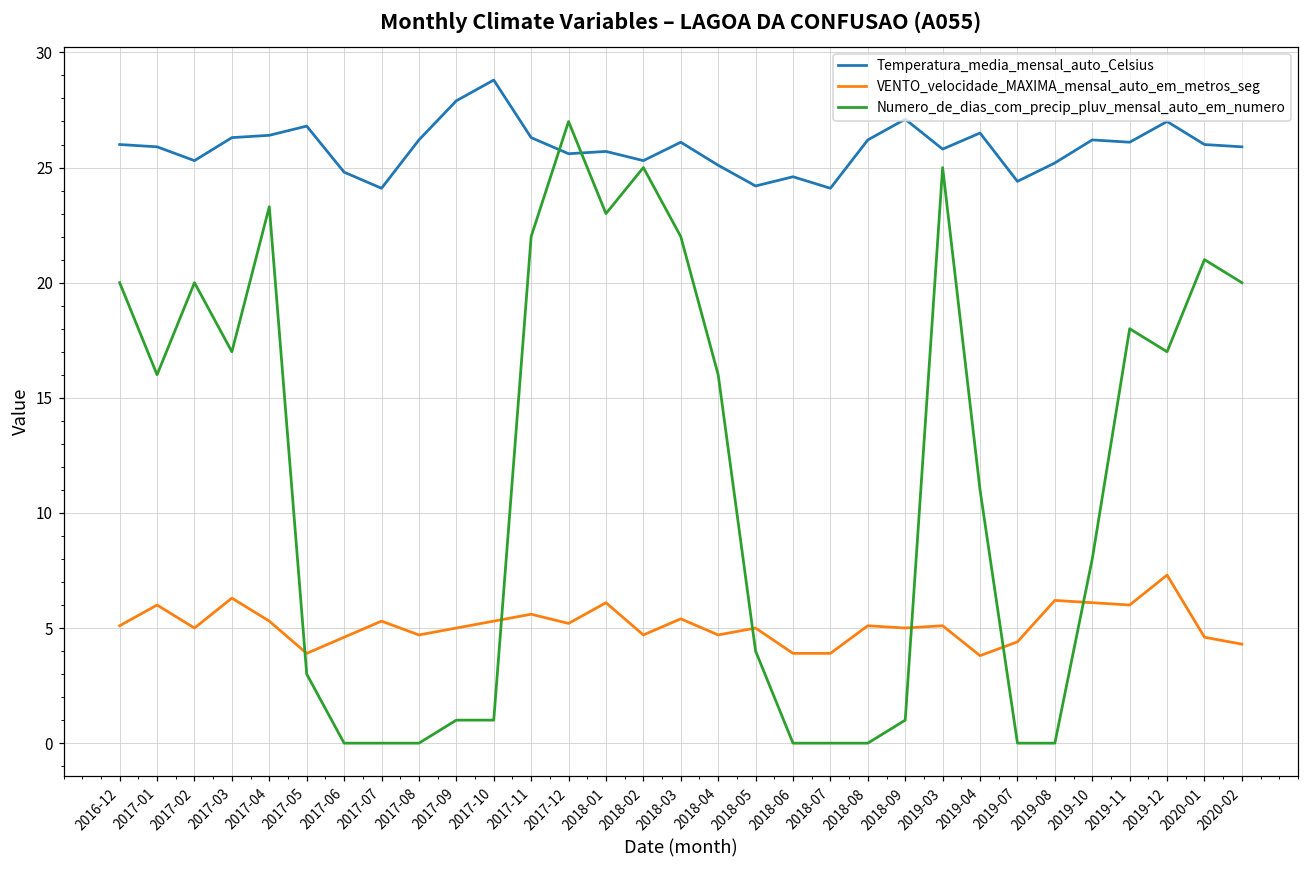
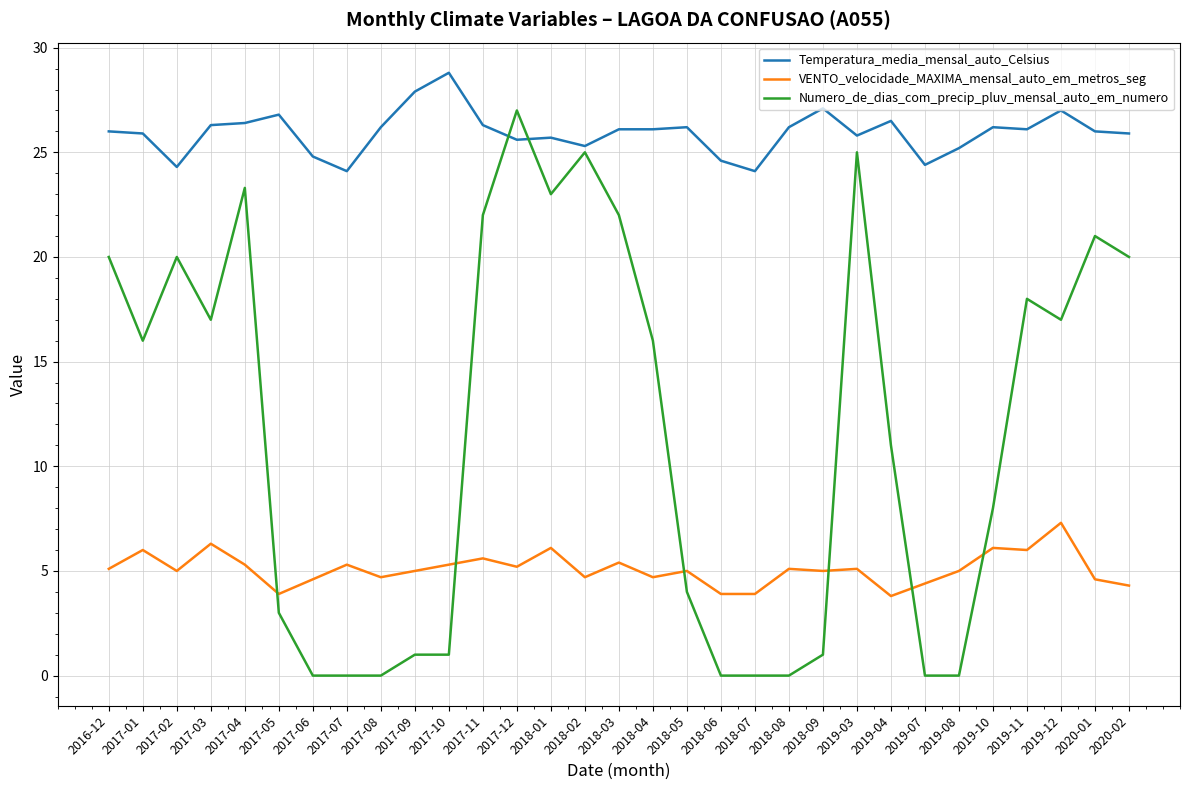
  {
    "Temperatura_media_mensal_auto_Celsius": {
      "2016-12": 26.0,
      "2017-01": 25.9,
-     "2017-02": 25.3,
+     "2017-02": 24.3,
      "2017-03": 26.3,
      "2017-04": 26.4,
      "2017-05": 26.8,
      "2017-06": 24.8,
      "2017-07": 24.1,
      "2017-08": 26.2,
      "2017-09": 27.9,
      "2017-10": 28.8,
      "2017-11": 26.3,
      "2017-12": 25.6,
      "2018-01": 25.7,
      "2018-02": 25.3,
      "2018-03": 26.1,
-     "2018-04": 25.1,
-     "2018-05": 24.2,
+     "2018-04": 26.1,
+     "2018-05": 26.2,
      "2018-06": 24.6,
      "2018-07": 24.1,
      "2018-08": 26.2,
      "2019-03": 25.8,
      "2019-04": 26.5,
      "2019-07": 24.4,
      "2019-08": 25.2,
      "2019-10": 26.2,
      "2019-11": 26.1,
      "2019-12": 27.0,
      "2020-01": 26.0,
      "2020-02": 25.9
    },
    "VENTO_velocidade_MAXIMA_mensal_auto_em_metros_seg": {
      "2016-12": 5.1,
      "2017-01": 6.0,
      "2017-02": 5.0,
      "2017-03": 6.3,
      "2017-04": 5.3,
      "2017-05": 3.9,
      "2017-06": 4.6,
      "2017-07": 5.3,
      "2017-08": 4.7,
      "2017-09": 5.0,
      "2017-10": 5.3,
      "2017-11": 5.6,
      "2017-12": 5.2,
      "2018-01": 6.1,
      "2018-02": 4.7,
      "2018-03": 5.4,
      "2018-04": 4.7,
      "2018-05": 5.0,
      "2018-06": 3.9,
      "2018-07": 3.9,
      "2018-08": 5.1,
      "2018-09": 5.0,
      "2019-03": 5.1,
      "2019-04": 3.8,
      "2019-07": 4.4,
-     "2019-08": 6.2,
+     "2019-08": 5.0,
      "2019-10": 6.1,
      "2019-11": 6.0,
      "2019-12": 7.3,
      "2020-01": 4.6,
      "2020-02": 4.3
    },
    "Numero_de_dias_com_precip_pluv_mensal_auto_em_numero": {
      "2016-12": 20.0,
      "2017-01": 16.0,
      "2017-02": 20.0,
      "2017-03": 17.0,
      "2017-04": 23.3,
      "2017-05": 3.0,
      "2017-06": 0.0,
      "2017-07": 0.0,
      "2017-08": 0.0,
      "2017-09": 1.0,
      "2017-10": 1.0,
      "2017-11": 22.0,
      "2017-12": 27.0,
      "2018-01": 23.0,
      "2018-02": 25.0,
      "2018-03": 22.0,
      "2018-04": 16.0,
      "2018-05": 4.0,
      "2018-06": 0.0,
      "2018-07": 0.0,
      "2018-08": 0.0,
      "2018-09": 1.0,
      "2019-03": 25.0,
      "2019-04": 11.0,
      "2019-07": 0.0,
      "2019-08": 0.0,
      "2019-10": 8.0,
      "2019-11": 18.0,
      "2019-12": 17.0,
      "2020-01": 21.0,
      "2020-02": 20.0
    }
  }
